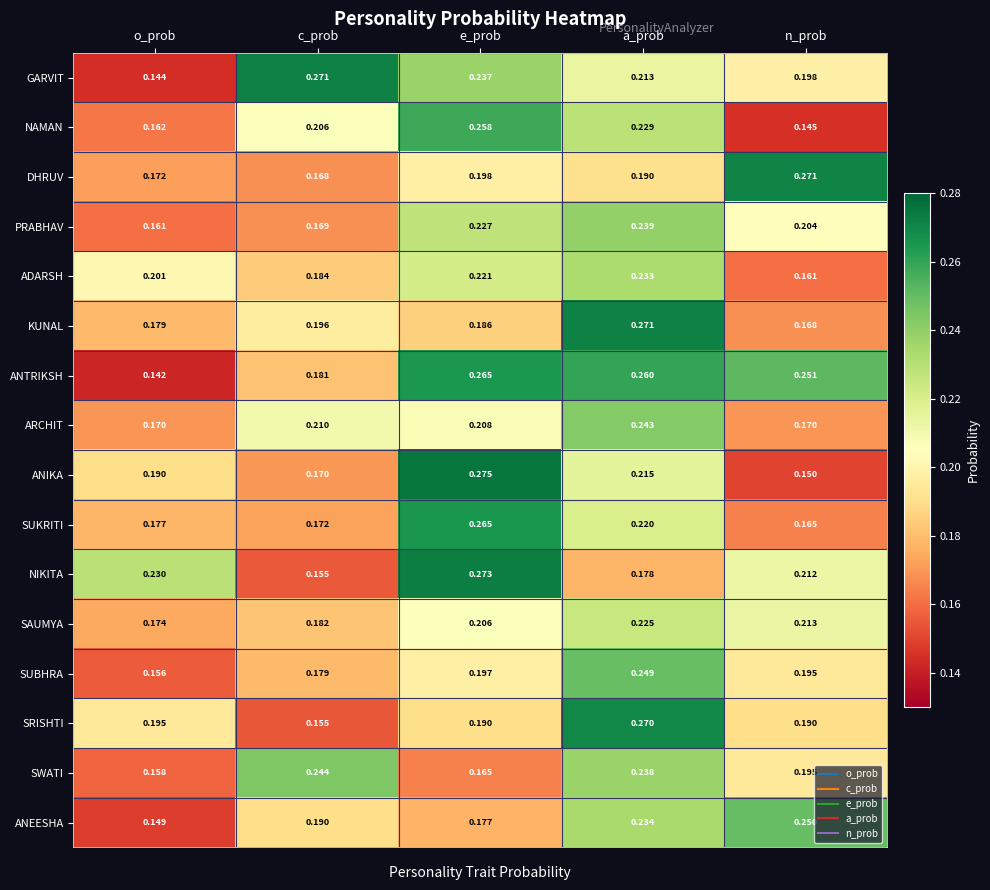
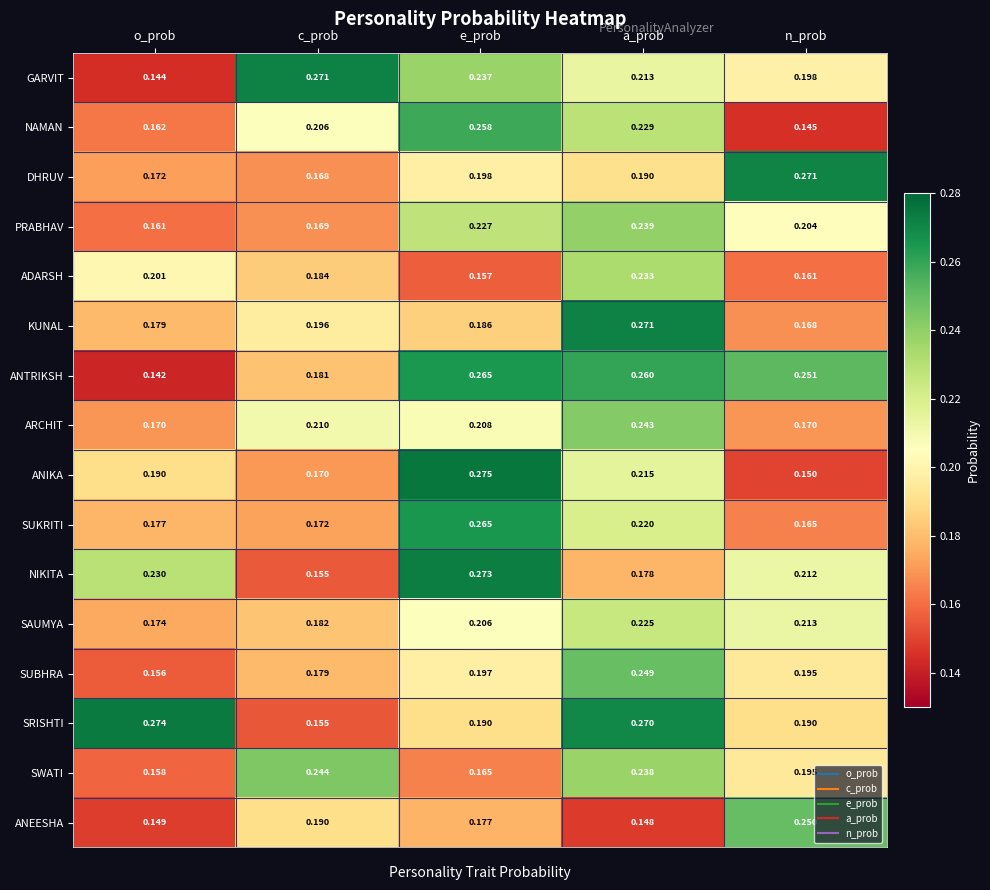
  {
    "GARVIT": {
      "o_prob": 0.144,
      "c_prob": 0.271,
      "e_prob": 0.237,
      "a_prob": 0.213,
      "n_prob": 0.198
    },
    "NAMAN": {
      "o_prob": 0.162,
      "c_prob": 0.206,
      "e_prob": 0.258,
      "a_prob": 0.229,
      "n_prob": 0.145
    },
    "DHRUV": {
      "o_prob": 0.172,
      "c_prob": 0.168,
      "e_prob": 0.198,
      "a_prob": 0.190,
      "n_prob": 0.271
    },
    "PRABHAV": {
      "o_prob": 0.161,
      "c_prob": 0.169,
      "e_prob": 0.227,
      "a_prob": 0.239,
      "n_prob": 0.204
    },
    "ADARSH": {
      "o_prob": 0.201,
      "c_prob": 0.184,
-     "e_prob": 0.221,
+     "e_prob": 0.157,
      "a_prob": 0.233,
      "n_prob": 0.161
    },
    "KUNAL": {
      "o_prob": 0.179,
      "c_prob": 0.196,
      "e_prob": 0.186,
      "a_prob": 0.271,
      "n_prob": 0.168
    },
    "ANTRIKSH": {
      "o_prob": 0.142,
      "c_prob": 0.181,
      "e_prob": 0.265,
      "a_prob": 0.260,
      "n_prob": 0.251
    },
    "ARCHIT": {
      "o_prob": 0.170,
      "c_prob": 0.210,
      "e_prob": 0.208,
      "a_prob": 0.243,
      "n_prob": 0.170
    },
    "ANIKA": {
      "o_prob": 0.190,
      "c_prob": 0.170,
      "e_prob": 0.275,
      "a_prob": 0.215,
      "n_prob": 0.150
    },
    "SUKRITI": {
      "o_prob": 0.177,
      "c_prob": 0.172,
      "e_prob": 0.265,
      "a_prob": 0.220,
      "n_prob": 0.165
    },
    "NIKITA": {
      "o_prob": 0.230,
      "c_prob": 0.155,
      "e_prob": 0.273,
      "a_prob": 0.178,
      "n_prob": 0.212
    },
    "SAUMYA": {
      "o_prob": 0.174,
      "c_prob": 0.182,
      "e_prob": 0.206,
      "a_prob": 0.225,
      "n_prob": 0.213
    },
    "SUBHRA": {
      "o_prob": 0.156,
      "c_prob": 0.179,
      "e_prob": 0.197,
      "a_prob": 0.249,
      "n_prob": 0.195
    },
    "SRISHTI": {
-     "o_prob": 0.195,
+     "o_prob": 0.274,
      "c_prob": 0.155,
      "e_prob": 0.190,
      "a_prob": 0.270,
      "n_prob": 0.190
    },
    "SWATI": {
      "o_prob": 0.158,
      "c_prob": 0.244,
      "e_prob": 0.165,
      "a_prob": 0.238
    },
    "ANEESHA": {
      "o_prob": 0.149,
      "c_prob": 0.190,
      "e_prob": 0.177,
-     "a_prob": 0.234
+     "a_prob": 0.148
    }
  }
